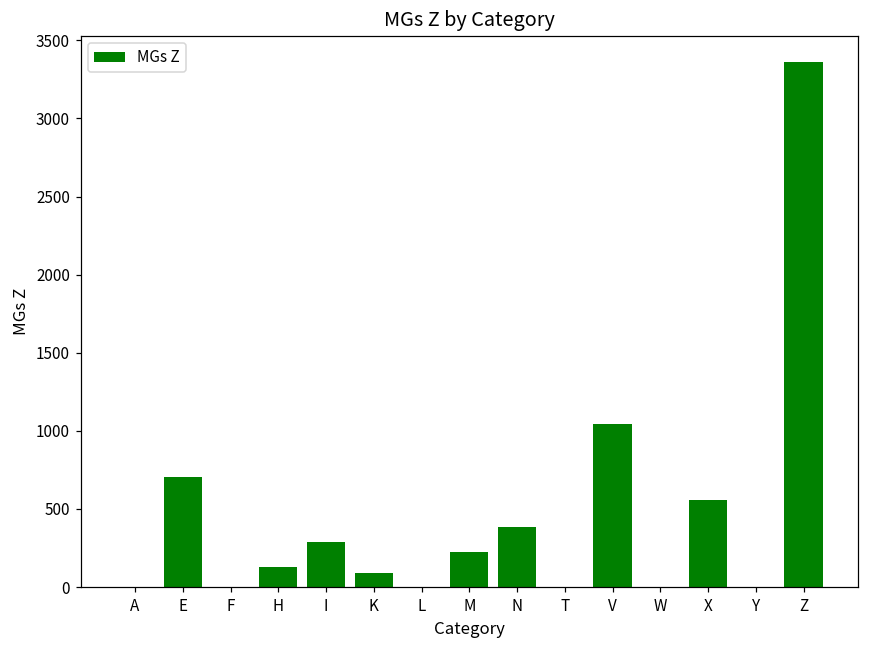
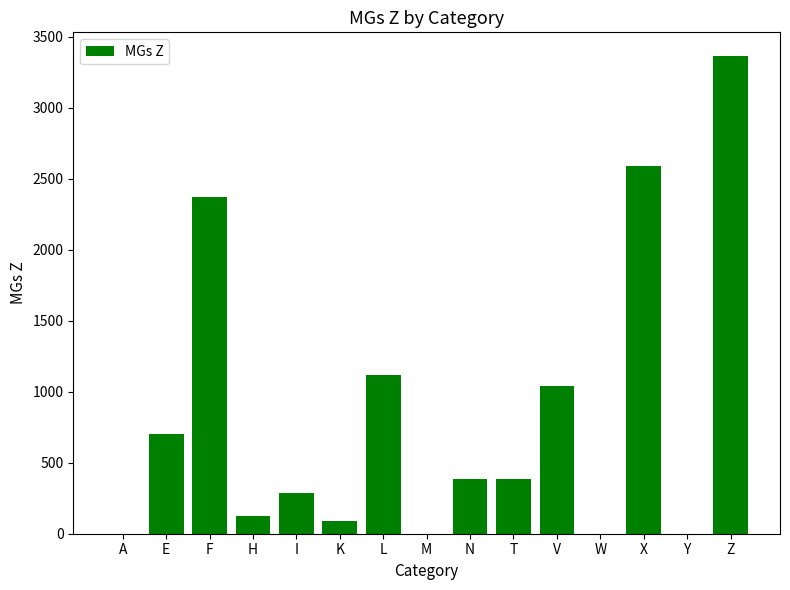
  {
    "A": 0,
    "E": 710,
-   "F": 0,
+   "F": 2370,
    "H": 130,
    "I": 290,
    "K": 90,
-   "L": 0,
-   "M": 220,
+   "L": 1120,
+   "M": 0,
    "N": 390,
-   "T": 0,
+   "T": 380,
    "V": 1040,
    "W": 0,
-   "X": 560,
+   "X": 2590,
    "Y": 0,
    "Z": 3360
  }
